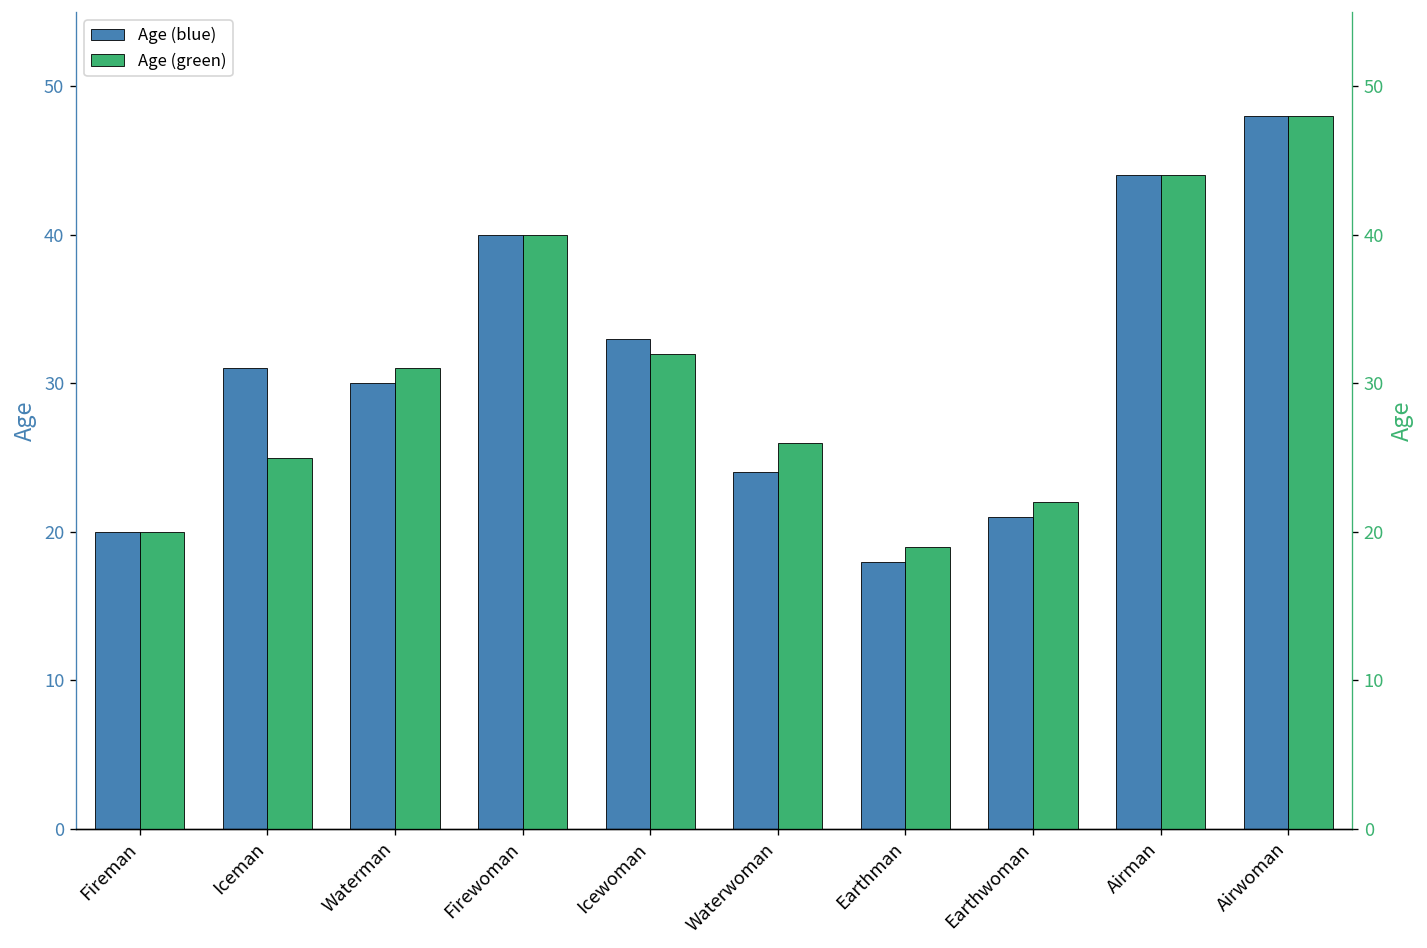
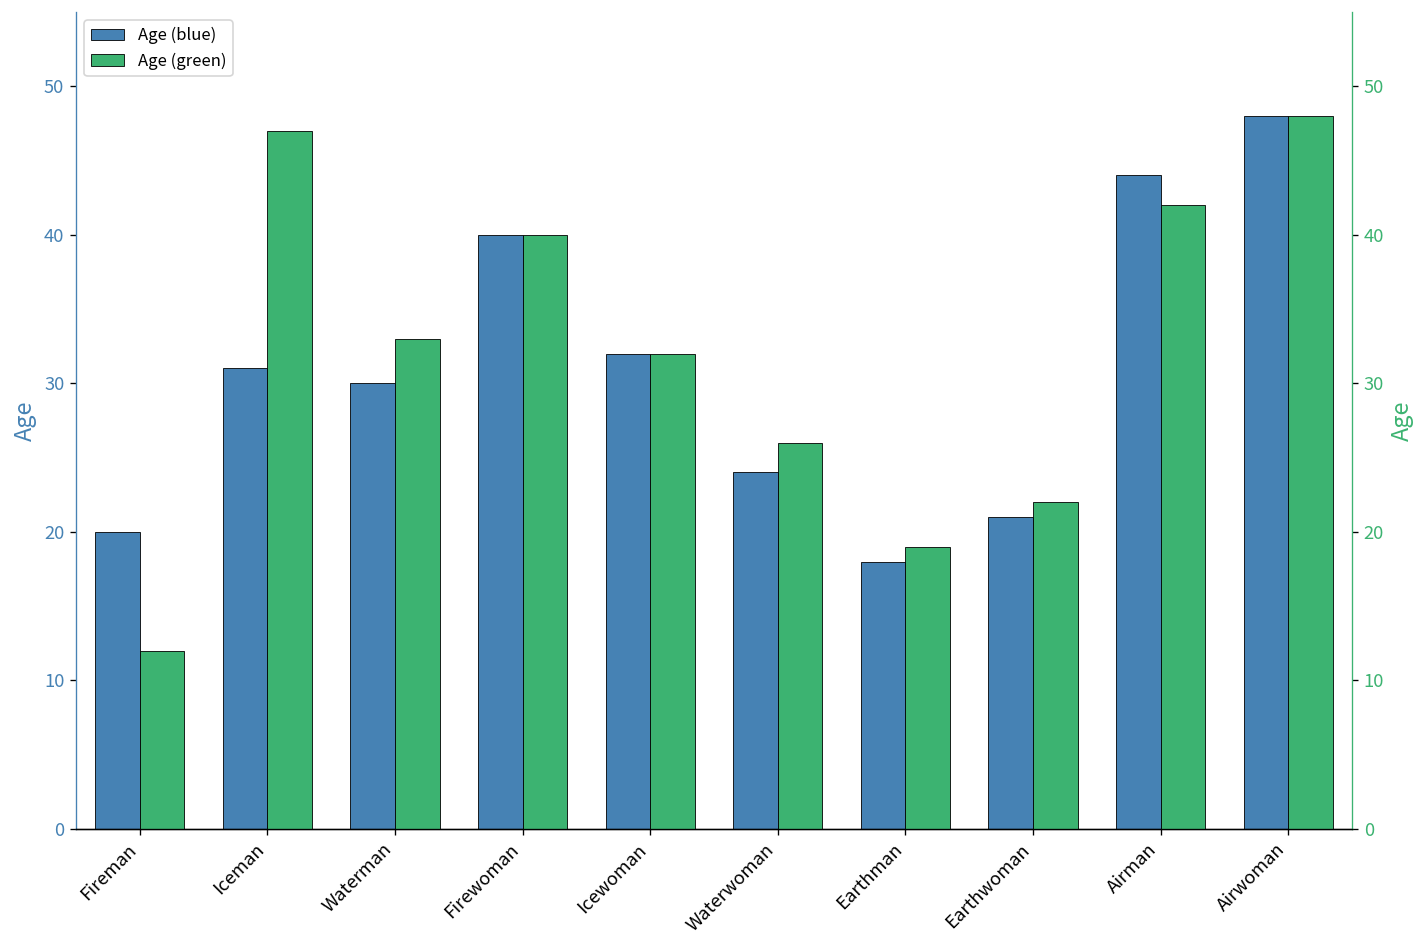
  {
    "Age (blue)": {
      "Fireman": 20,
      "Iceman": 31,
      "Waterman": 30,
      "Firewoman": 40,
-     "Icewoman": 33,
+     "Icewoman": 32,
      "Waterwoman": 24,
      "Earthman": 18,
      "Earthwoman": 21,
      "Airman": 44,
      "Airwoman": 48
    },
    "Age (green)": {
-     "Fireman": 20,
-     "Iceman": 25,
-     "Waterman": 31,
+     "Fireman": 12,
+     "Iceman": 47,
+     "Waterman": 33,
      "Firewoman": 40,
      "Icewoman": 32,
      "Waterwoman": 26,
      "Earthman": 19,
      "Earthwoman": 22,
-     "Airman": 44,
+     "Airman": 42,
      "Airwoman": 48
    }
  }
